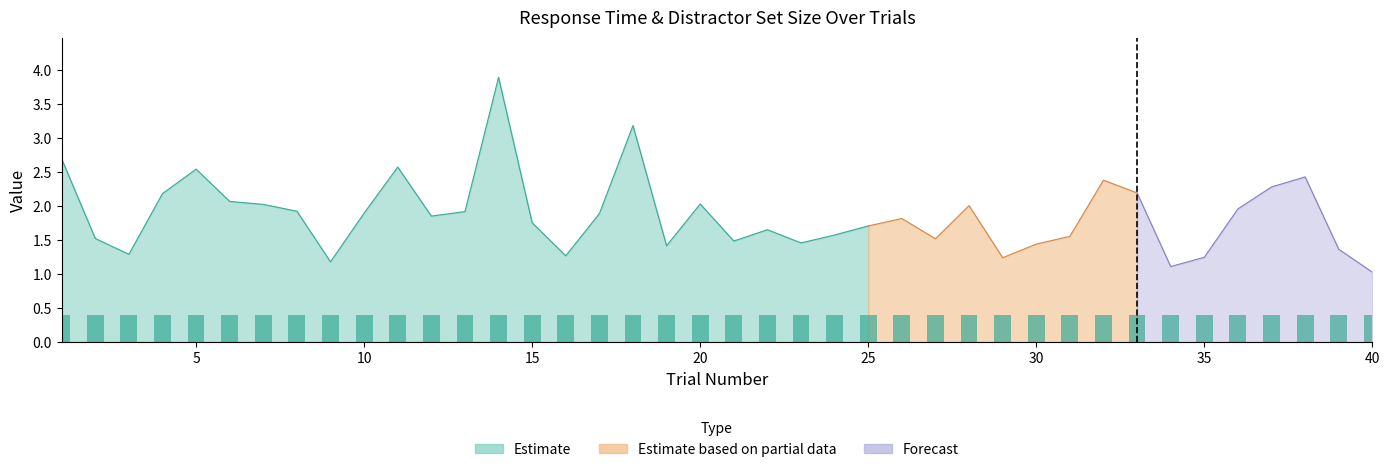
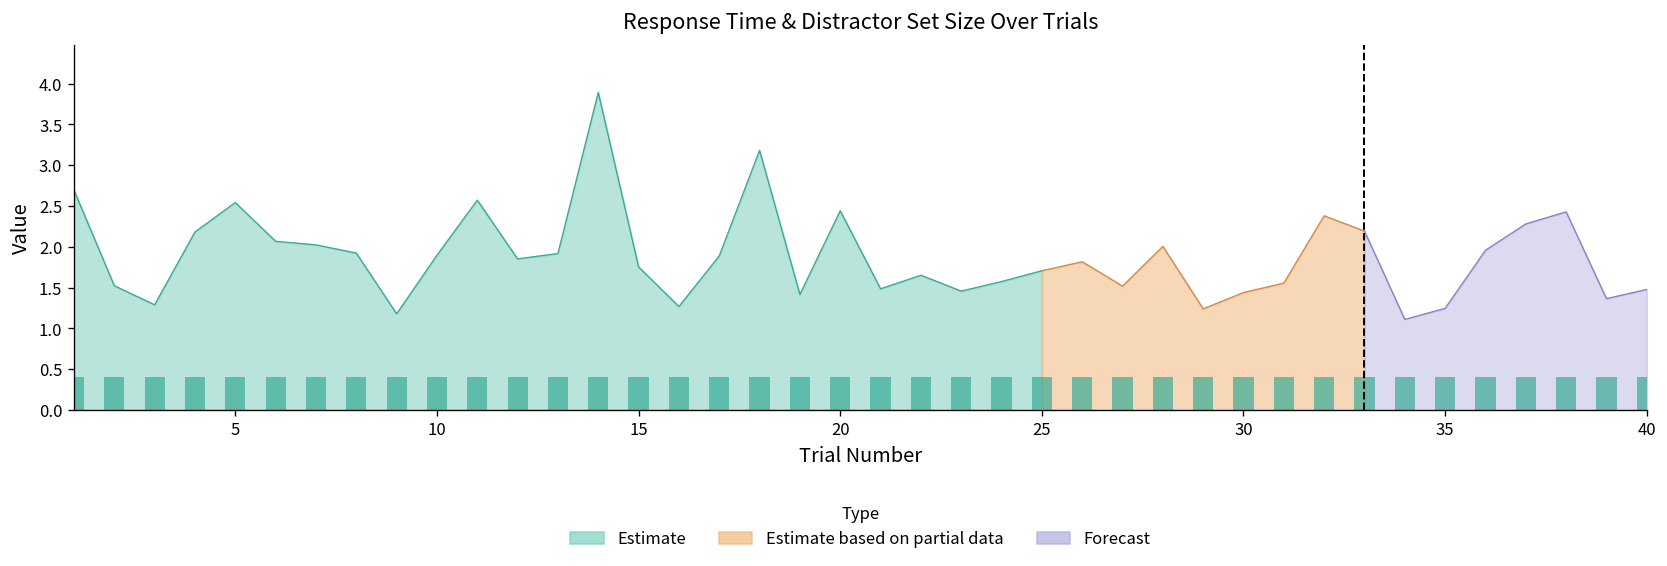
  {
    "Estimate": {
      "5": 2.5,
      "10": 1.9,
      "15": 1.8,
-     "20": 2.0
+     "20": 2.4
    },
    "Estimate based on partial data": {
      "30": 1.4
    },
    "Forecast": {
      "35": 1.2,
-     "40": 1.0
+     "40": 1.5
    }
  }
